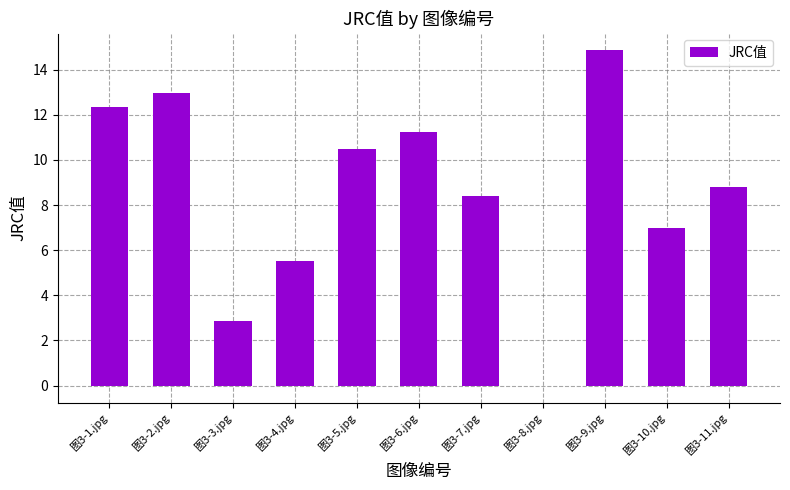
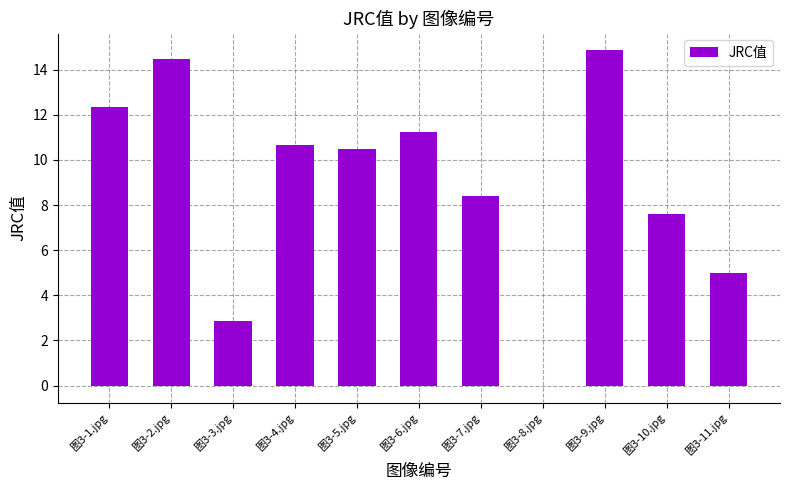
  {
    "图3-1.jpg": 12.3,
-   "图3-2.jpg": 13.0,
+   "图3-2.jpg": 14.5,
    "图3-3.jpg": 2.9,
-   "图3-4.jpg": 5.5,
+   "图3-4.jpg": 10.7,
    "图3-5.jpg": 10.5,
    "图3-6.jpg": 11.2,
    "图3-7.jpg": 8.4,
    "图3-9.jpg": 14.9,
-   "图3-10.jpg": 7.0,
-   "图3-11.jpg": 8.8
+   "图3-10.jpg": 7.6,
+   "图3-11.jpg": 5.0
  }
